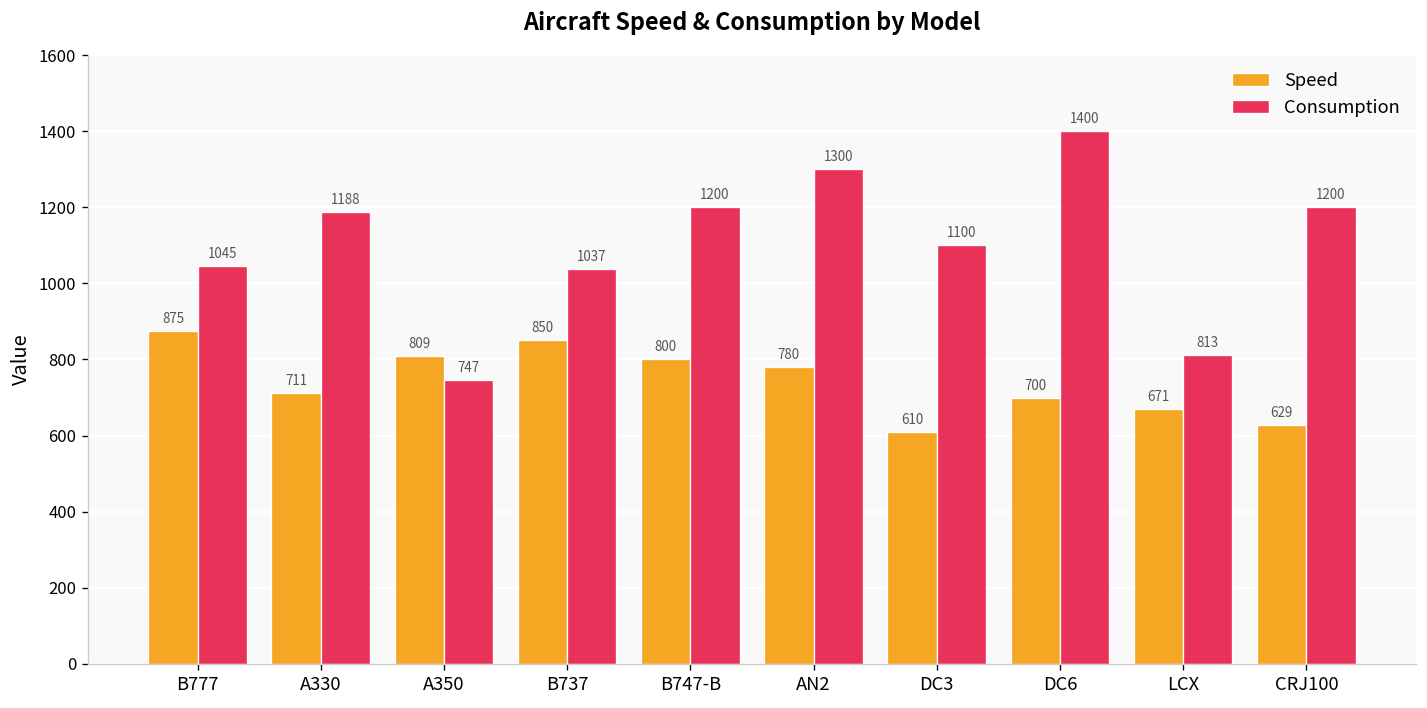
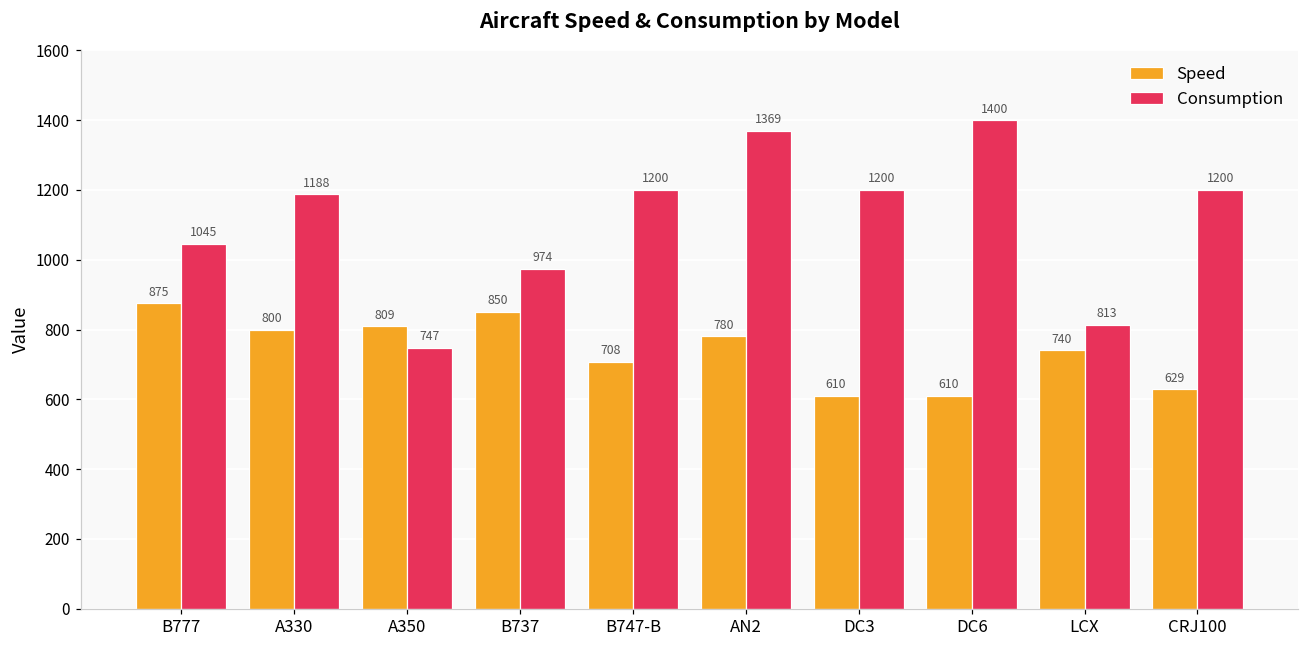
  {
    "Speed": {
      "B777": 875,
-     "A330": 711,
+     "A330": 800,
      "A350": 809,
      "B737": 850,
-     "B747-B": 800,
+     "B747-B": 708,
      "AN2": 780,
      "DC3": 610,
-     "DC6": 700,
-     "LCX": 671,
+     "DC6": 610,
+     "LCX": 740,
      "CRJ100": 629
    },
    "Consumption": {
      "B777": 1045,
      "A330": 1188,
      "A350": 747,
-     "B737": 1037,
+     "B737": 974,
      "B747-B": 1200,
-     "AN2": 1300,
-     "DC3": 1100,
+     "AN2": 1369,
+     "DC3": 1200,
      "DC6": 1400,
      "LCX": 813,
      "CRJ100": 1200
    }
  }
